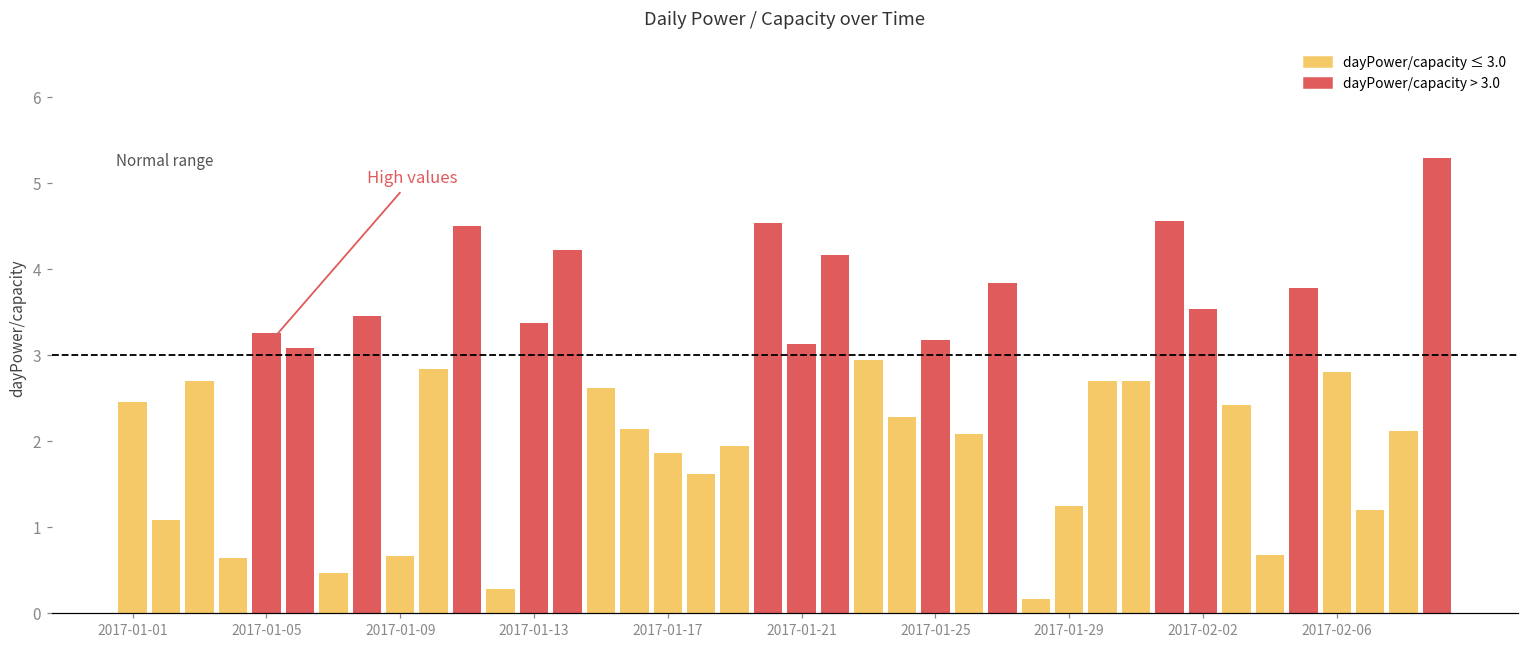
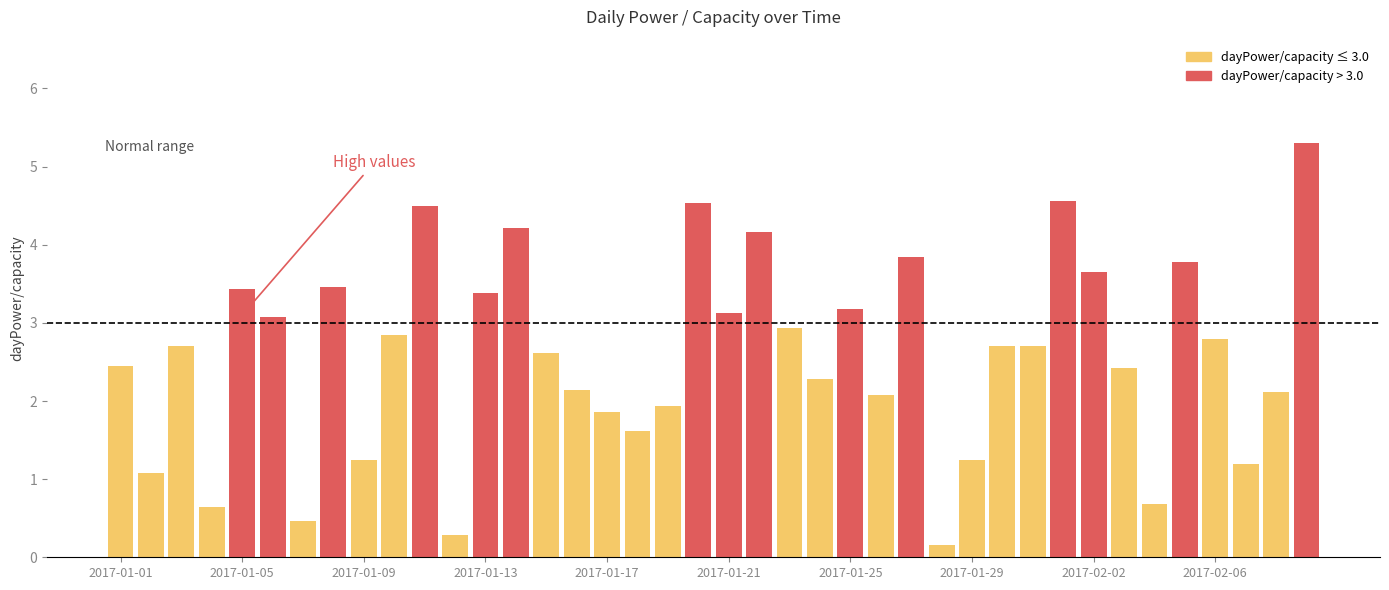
  {
    "2017-01-01": 2.5,
-   "2017-01-05": 3.3,
-   "2017-01-09": 0.7,
+   "2017-01-05": 3.4,
+   "2017-01-09": 1.2,
    "2017-01-13": 3.4,
    "2017-01-17": 1.9,
    "2017-01-21": 3.1,
    "2017-01-25": 3.2,
    "2017-01-29": 1.2,
-   "2017-02-02": 3.5,
+   "2017-02-02": 3.7,
    "2017-02-06": 2.8
  }
